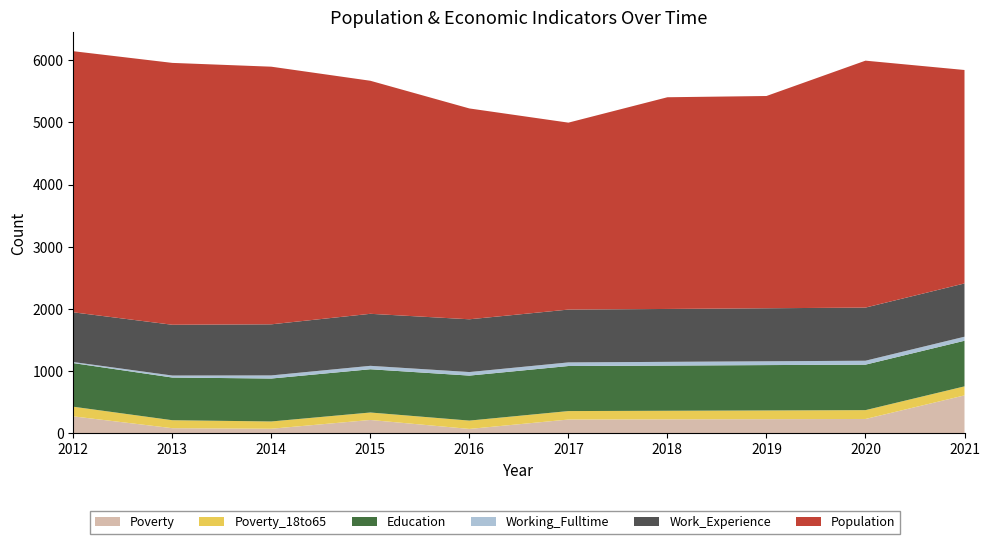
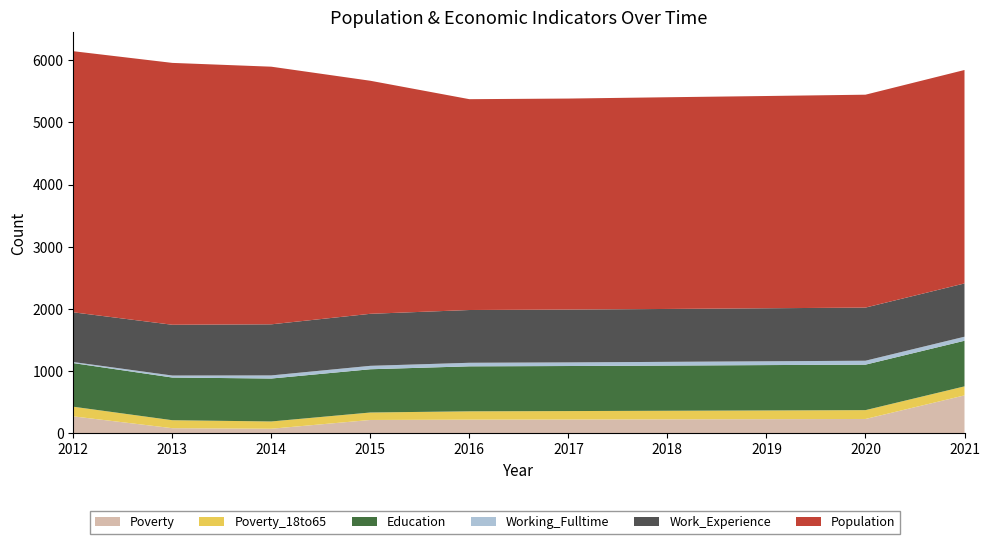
  {
    "Poverty": {
      "2012": 300,
      "2013": 100,
      "2014": 100,
      "2015": 200,
-     "2016": 100,
+     "2016": 200,
      "2017": 200,
      "2018": 200,
      "2019": 200,
      "2020": 200,
      "2021": 600
    },
    "Poverty_18to65": {
      "2012": 200,
      "2013": 100,
      "2014": 100,
      "2015": 100,
      "2016": 100,
      "2017": 100,
      "2018": 100,
      "2019": 100,
      "2020": 100,
      "2021": 100
    },
    "Working_Fulltime": {
      "2014": 100,
      "2015": 100,
      "2016": 100,
      "2017": 100,
      "2018": 100,
      "2019": 100,
      "2020": 100,
      "2021": 100
    },
    "Population": {
      "2012": 4200,
      "2013": 4200,
      "2014": 4100,
      "2015": 3700,
      "2016": 3400,
-     "2017": 3000,
+     "2017": 3400,
      "2018": 3400,
      "2019": 3400,
-     "2020": 4000,
+     "2020": 3400,
      "2021": 3400
    }
  }
